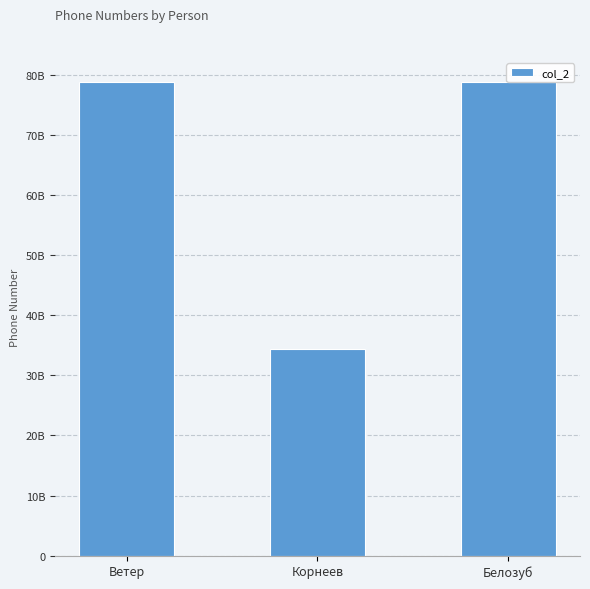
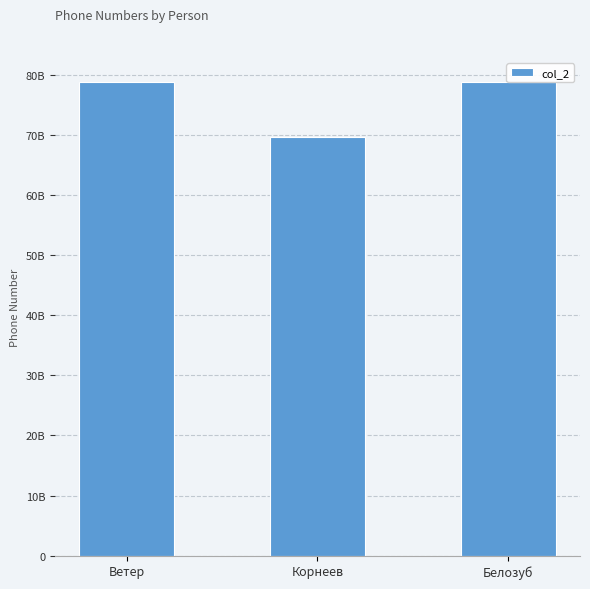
  {
    "Ветер": 79000000000,
-   "Корнеев": 34000000000
+   "Корнеев": 70000000000
  }
